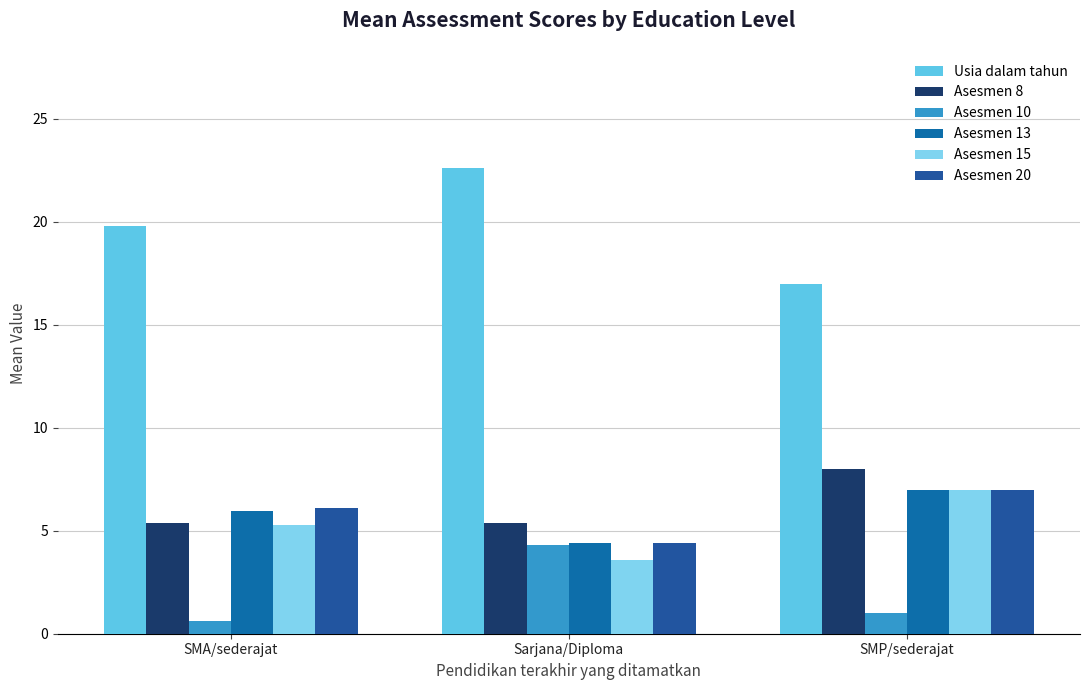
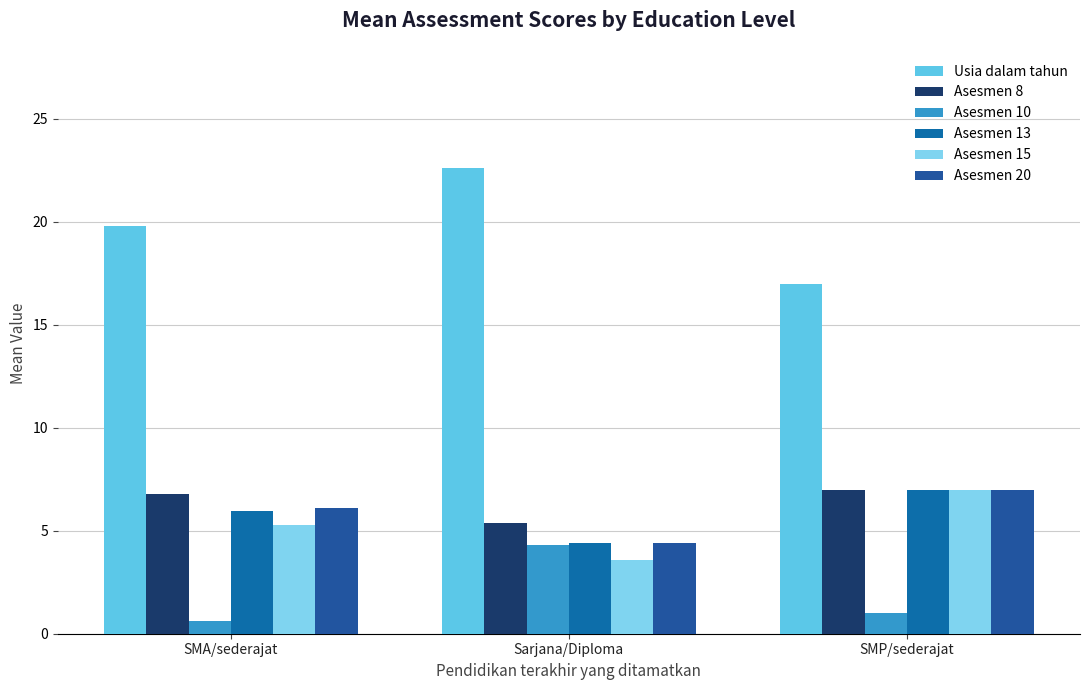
  {
    "Asesmen 8": {
-     "SMA/sederajat": 5.4,
+     "SMA/sederajat": 6.8,
      "Sarjana/Diploma": 5.4,
-     "SMP/sederajat": 8
+     "SMP/sederajat": 7
    },
    "Asesmen 10": {
      "SMA/sederajat": 0.6,
      "Sarjana/Diploma": 4.3,
      "SMP/sederajat": 1.0
    }
  }
